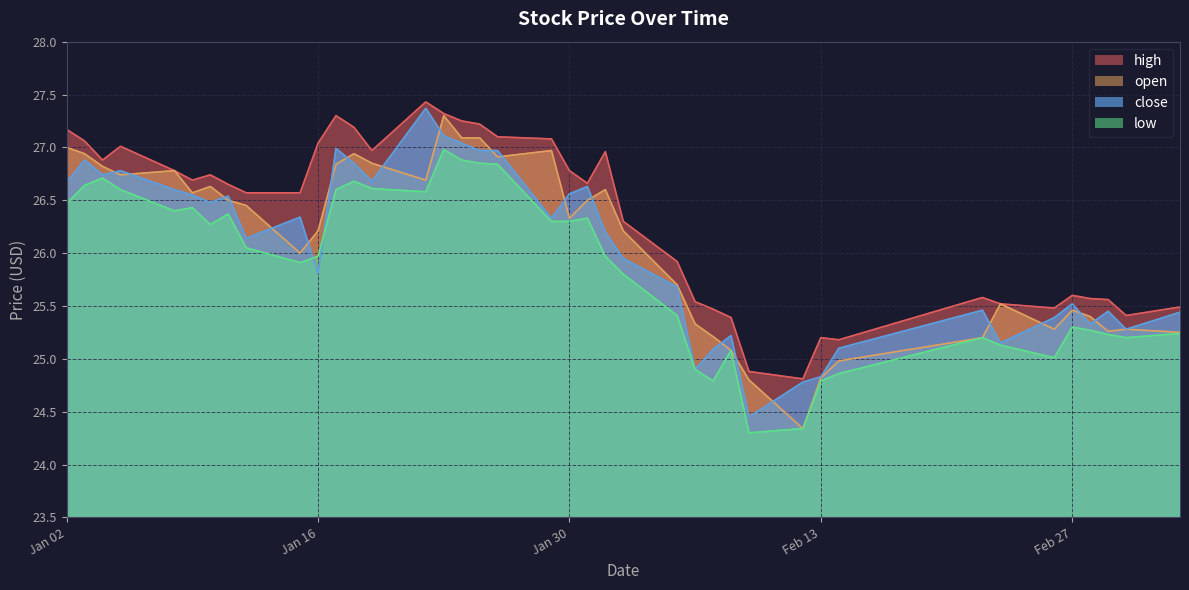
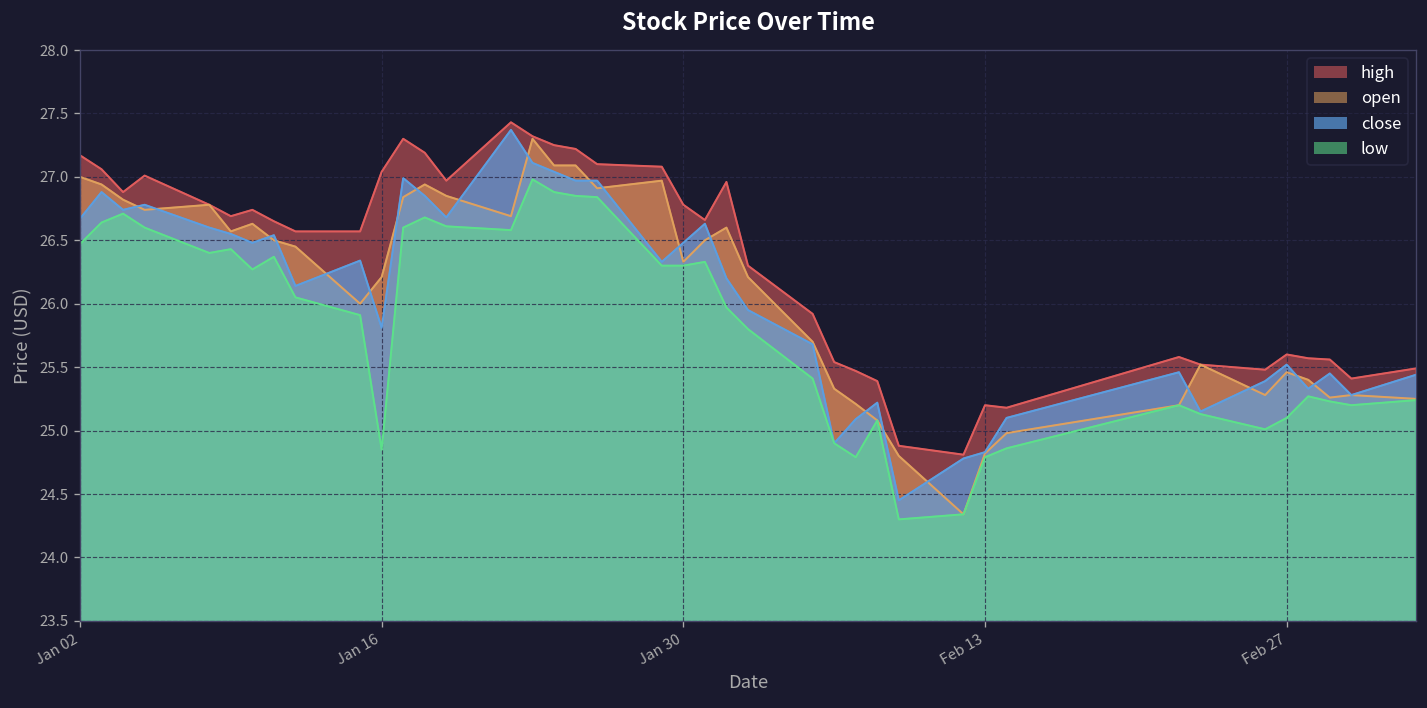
  {
    "close": {
      "Jan 02": 26.67,
      "Jan 16": 25.81,
-     "Jan 30": 26.56,
+     "Jan 30": 26.48,
      "Feb 27": 25.52
    },
    "low": {
      "Jan 02": 26.47,
-     "Jan 16": 25.97,
+     "Jan 16": 24.85,
      "Jan 30": 26.30,
      "Feb 13": 24.79,
-     "Feb 27": 25.3
+     "Feb 27": 25.1
    }
  }
